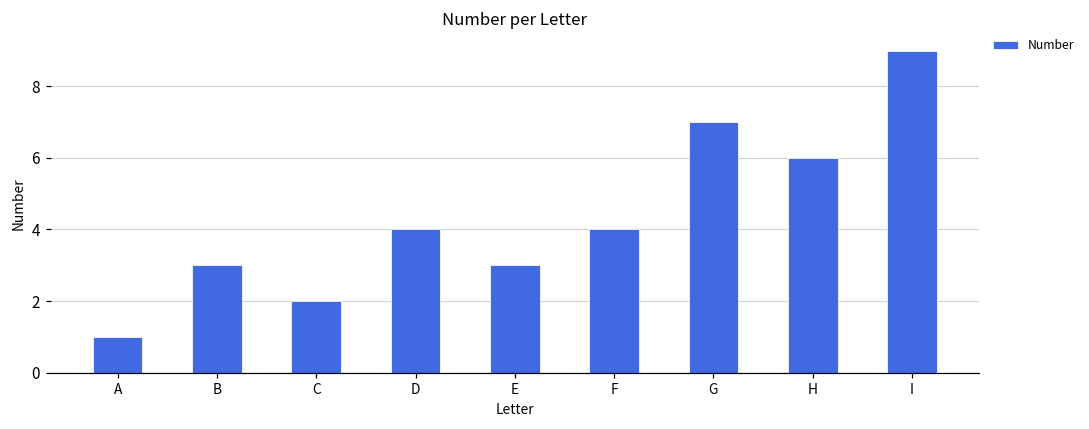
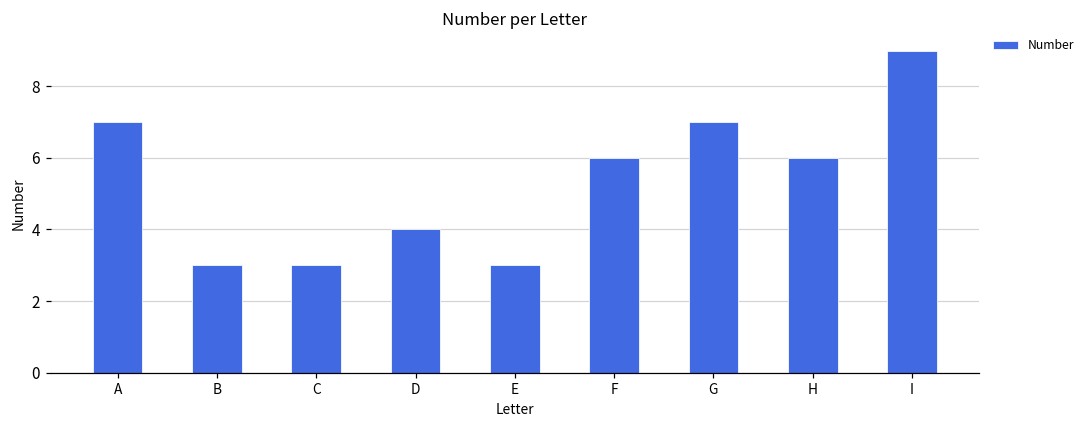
  {
-   "A": 1,
+   "A": 7,
    "B": 3,
-   "C": 2,
+   "C": 3,
    "D": 4,
    "E": 3,
-   "F": 4,
+   "F": 6,
    "G": 7,
    "H": 6,
    "I": 9
  }
